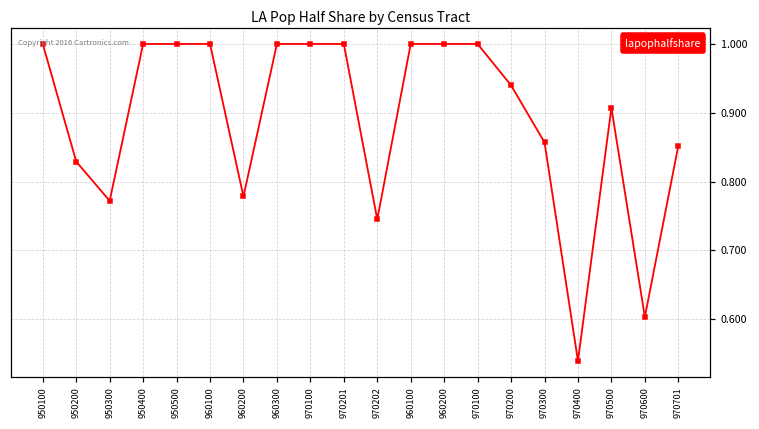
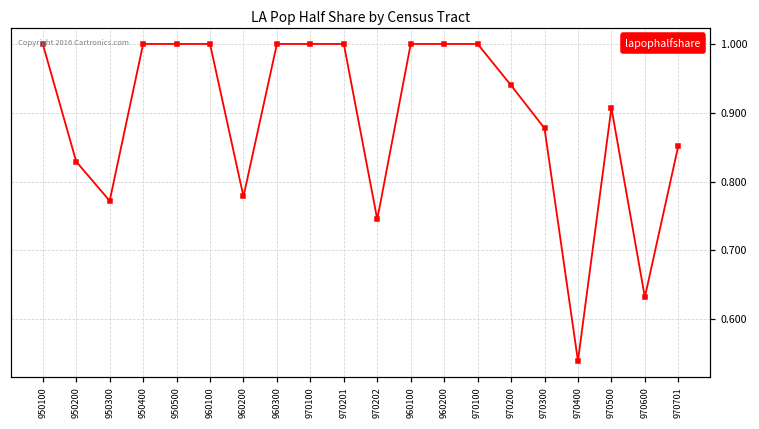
  {
    "950200": 0.83,
    "950300": 0.77,
    "950400": 1.00,
    "950500": 1.00,
    "960300": 1.00,
    "970201": 1.00,
    "970202": 0.75,
    "970200": 0.94,
-   "970300": 0.86,
+   "970300": 0.88,
    "970400": 0.54,
    "970500": 0.91,
-   "970600": 0.60,
+   "970600": 0.63,
    "970701": 0.85
  }
